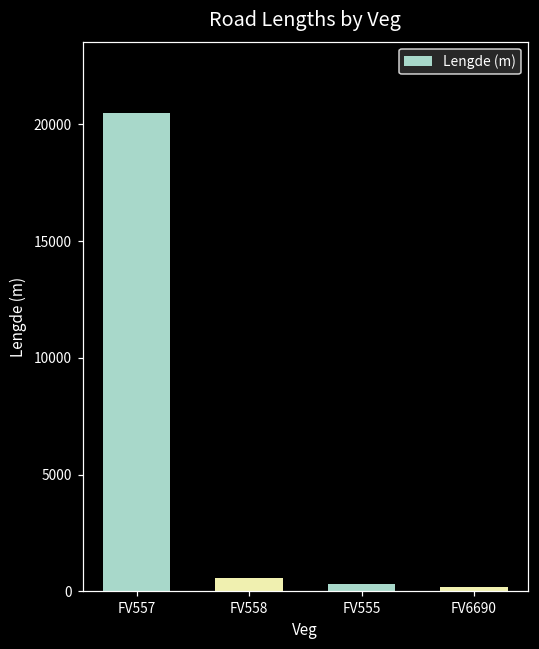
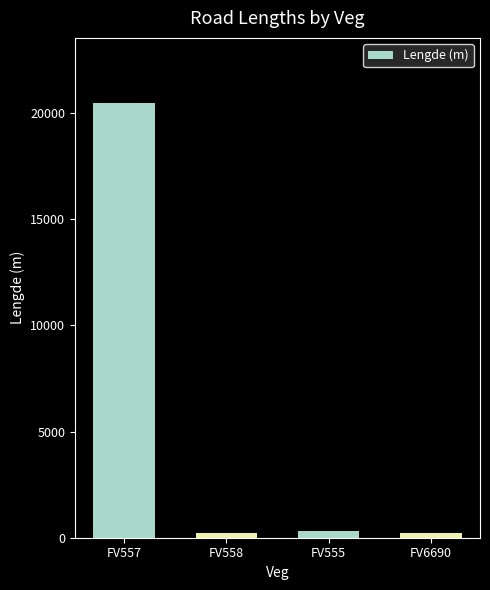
  {
    "FV557": 20500,
-   "FV558": 600,
+   "FV558": 200,
    "FV555": 300,
    "FV6690": 200
  }
